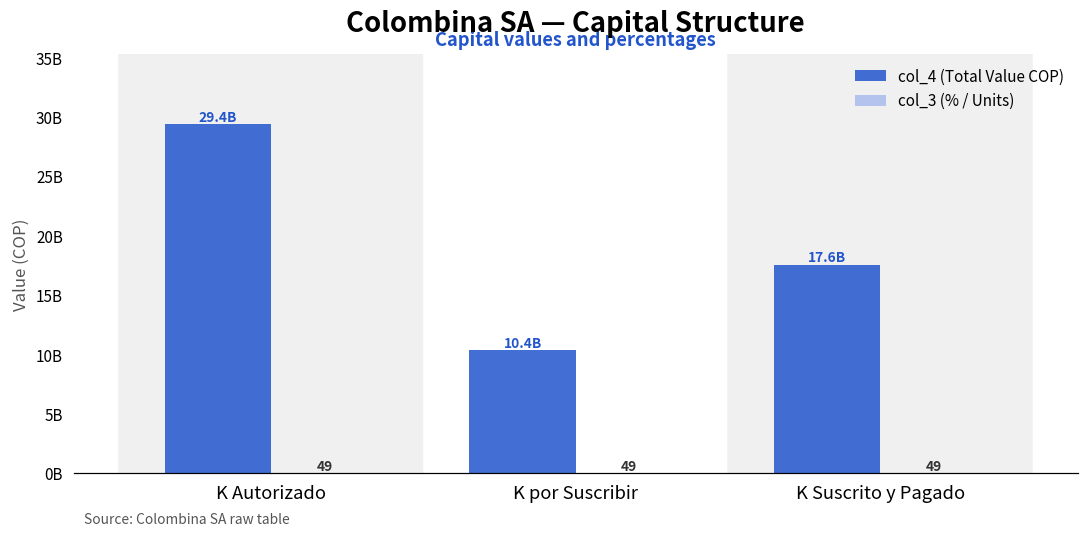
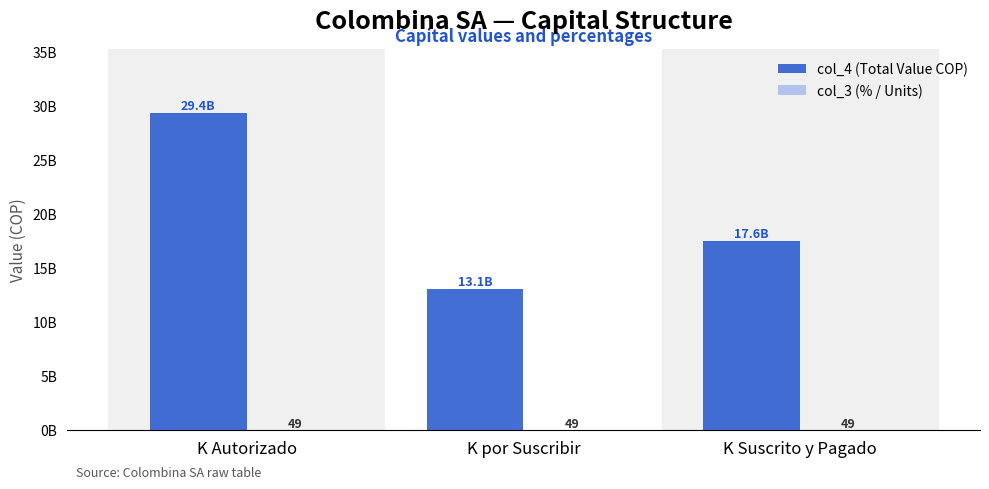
  {
    "col_4 (Total Value COP)": {
      "K Autorizado": "29.4B",
-     "K por Suscribir": "10.4B",
+     "K por Suscribir": "13.1B",
      "K Suscrito y Pagado": "17.6B"
    },
    "col_3 (% / Units)": {
      "K Autorizado": "49",
      "K por Suscribir": "49",
      "K Suscrito y Pagado": "49"
    }
  }
